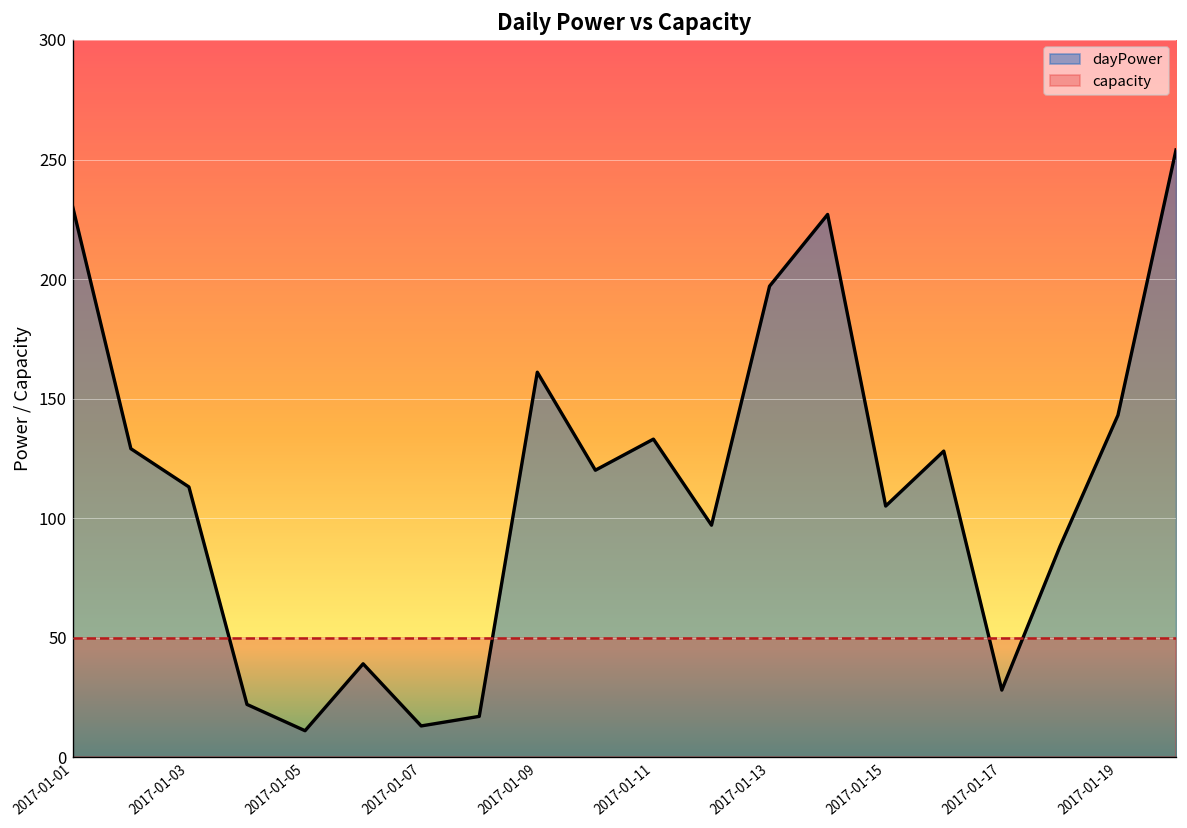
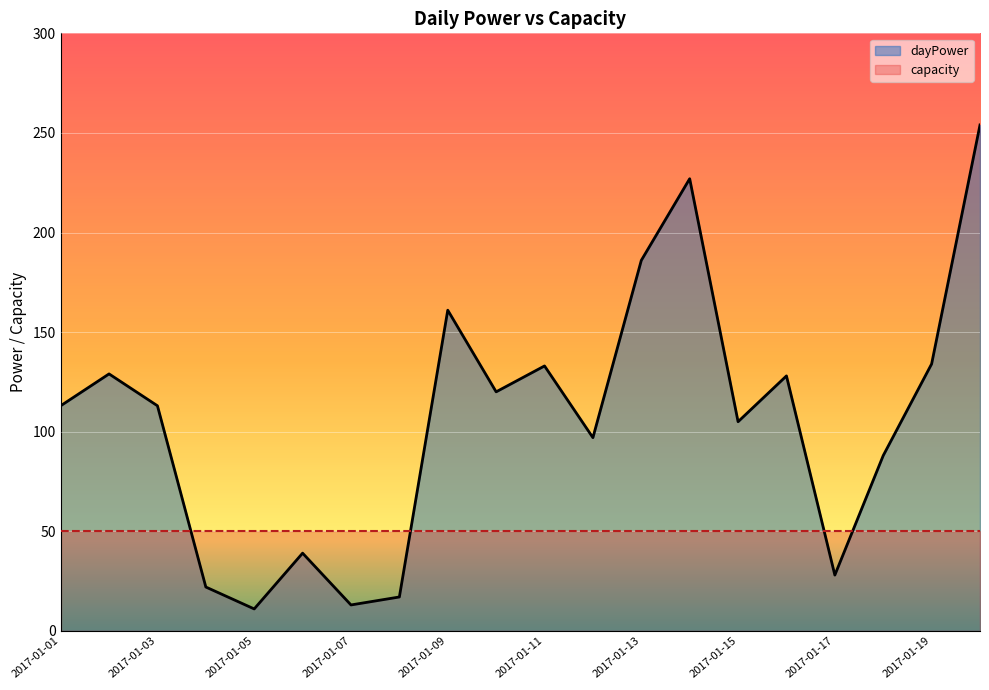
  {
    "dayPower": {
-     "2017-01-01": 230,
+     "2017-01-01": 113,
      "2017-01-03": 113,
      "2017-01-05": 11,
      "2017-01-07": 13,
      "2017-01-09": 161,
      "2017-01-11": 133,
-     "2017-01-13": 197,
+     "2017-01-13": 186,
      "2017-01-15": 105,
      "2017-01-17": 28,
-     "2017-01-19": 143
+     "2017-01-19": 134
    },
    "capacity": {
      "2017-01-01": 50,
      "2017-01-03": 50,
      "2017-01-05": 50,
      "2017-01-07": 50,
      "2017-01-09": 50,
      "2017-01-11": 50,
      "2017-01-13": 50,
      "2017-01-15": 50,
      "2017-01-17": 50,
      "2017-01-19": 50
    }
  }
